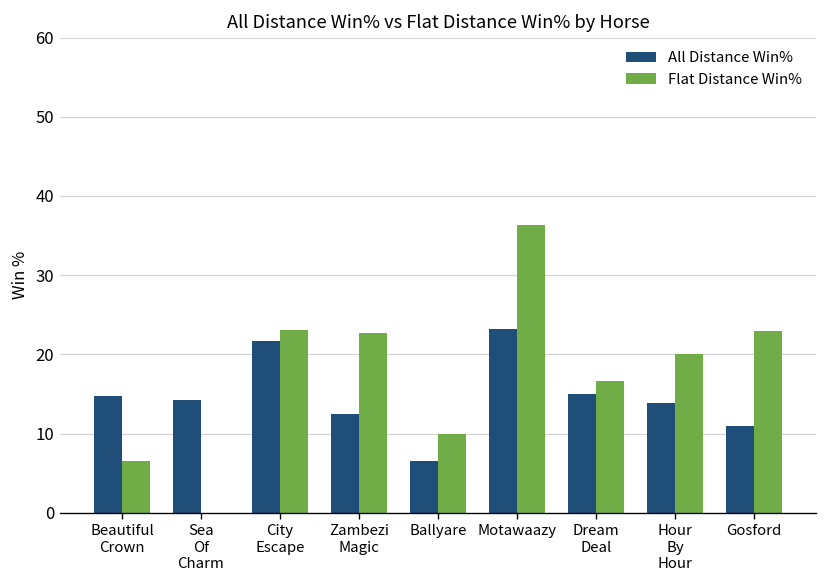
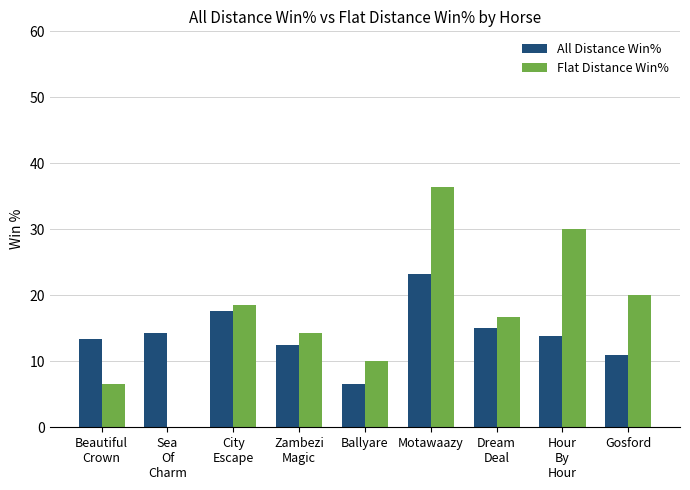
  {
    "All Distance Win%": {
-     "Beautiful Crown": 15,
+     "Beautiful Crown": 13,
      "Sea Of Charm": 14,
-     "City Escape": 22,
+     "City Escape": 18,
      "Zambezi Magic": 13,
      "Ballyare": 7,
      "Motawaazy": 23,
      "Dream Deal": 15,
      "Hour By Hour": 14,
      "Gosford": 11
    },
    "Flat Distance Win%": {
      "Beautiful Crown": 7,
      "Sea Of Charm": 0,
-     "City Escape": 23,
-     "Zambezi Magic": 23,
+     "City Escape": 18,
+     "Zambezi Magic": 14,
      "Ballyare": 10,
      "Motawaazy": 36,
      "Dream Deal": 17,
-     "Hour By Hour": 20,
-     "Gosford": 23
+     "Hour By Hour": 30,
+     "Gosford": 20
    }
  }
